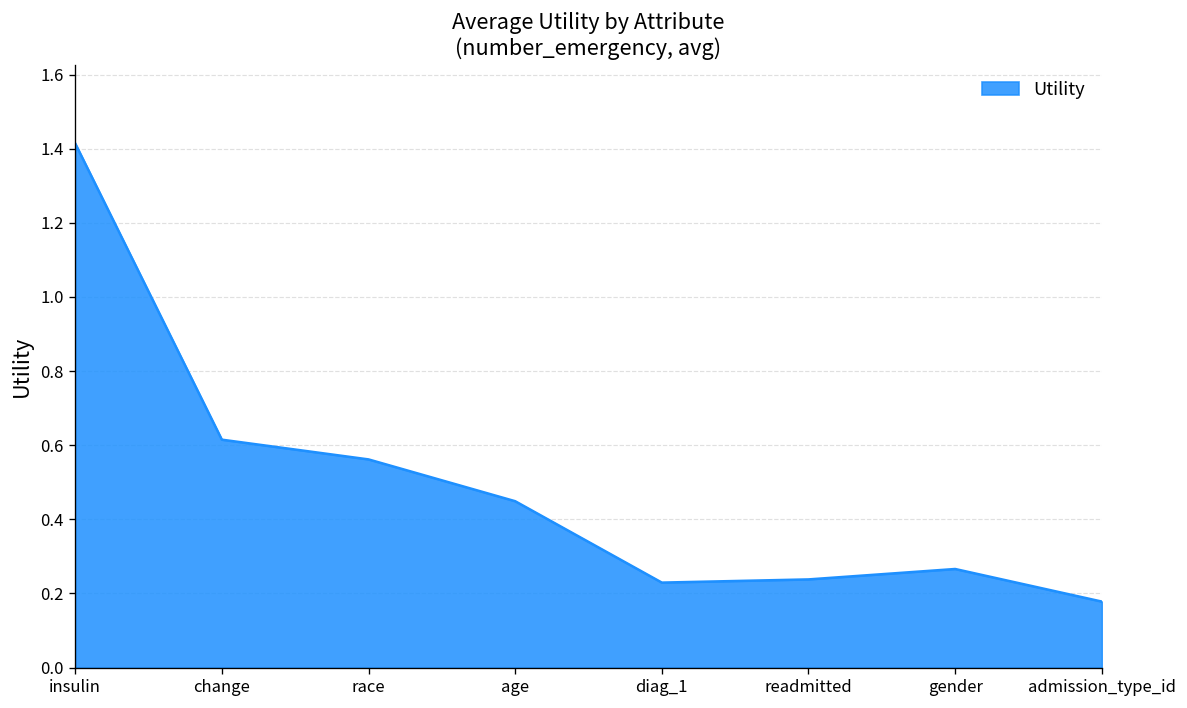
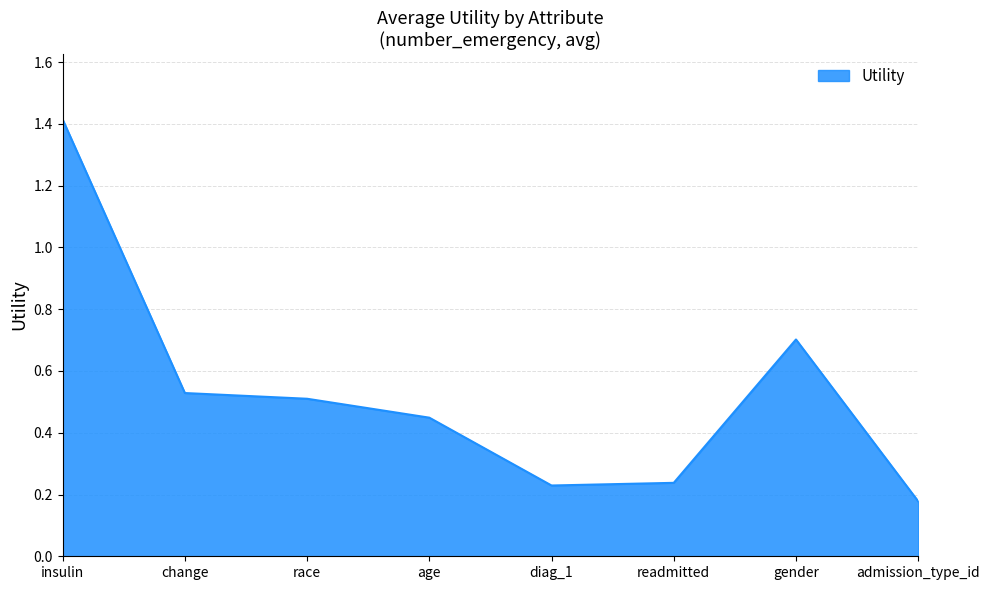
  {
    "insulin": 1.41,
-   "change": 0.61,
-   "race": 0.56,
+   "change": 0.53,
+   "race": 0.51,
    "age": 0.45,
    "diag_1": 0.23,
    "readmitted": 0.24,
-   "gender": 0.27,
+   "gender": 0.70,
    "admission_type_id": 0.18
  }
